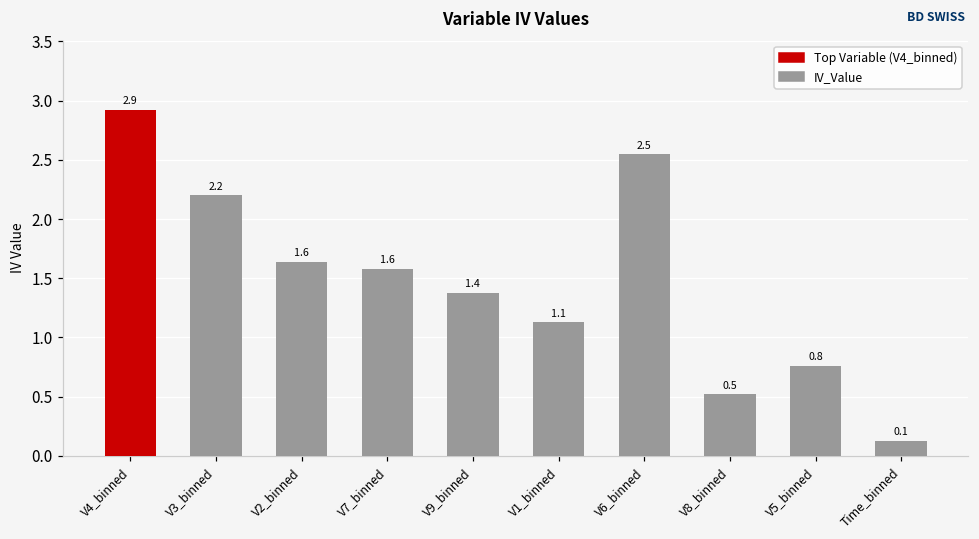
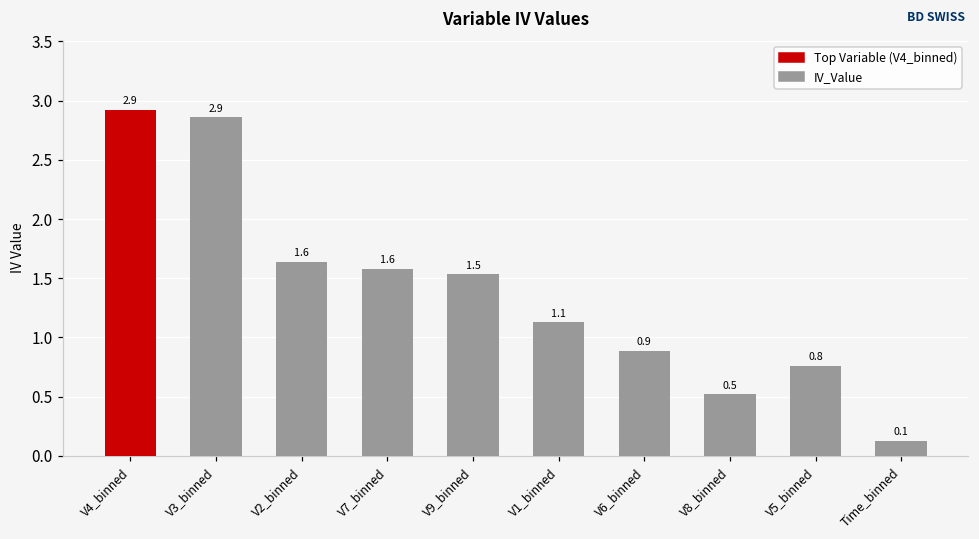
  {
    "V4_binned": 2.9,
-   "V3_binned": 2.2,
+   "V3_binned": 2.9,
    "V2_binned": 1.6,
    "V7_binned": 1.6,
-   "V9_binned": 1.4,
+   "V9_binned": 1.5,
    "V1_binned": 1.1,
-   "V6_binned": 2.5,
+   "V6_binned": 0.9,
    "V8_binned": 0.5,
    "V5_binned": 0.8,
    "Time_binned": 0.1
  }
